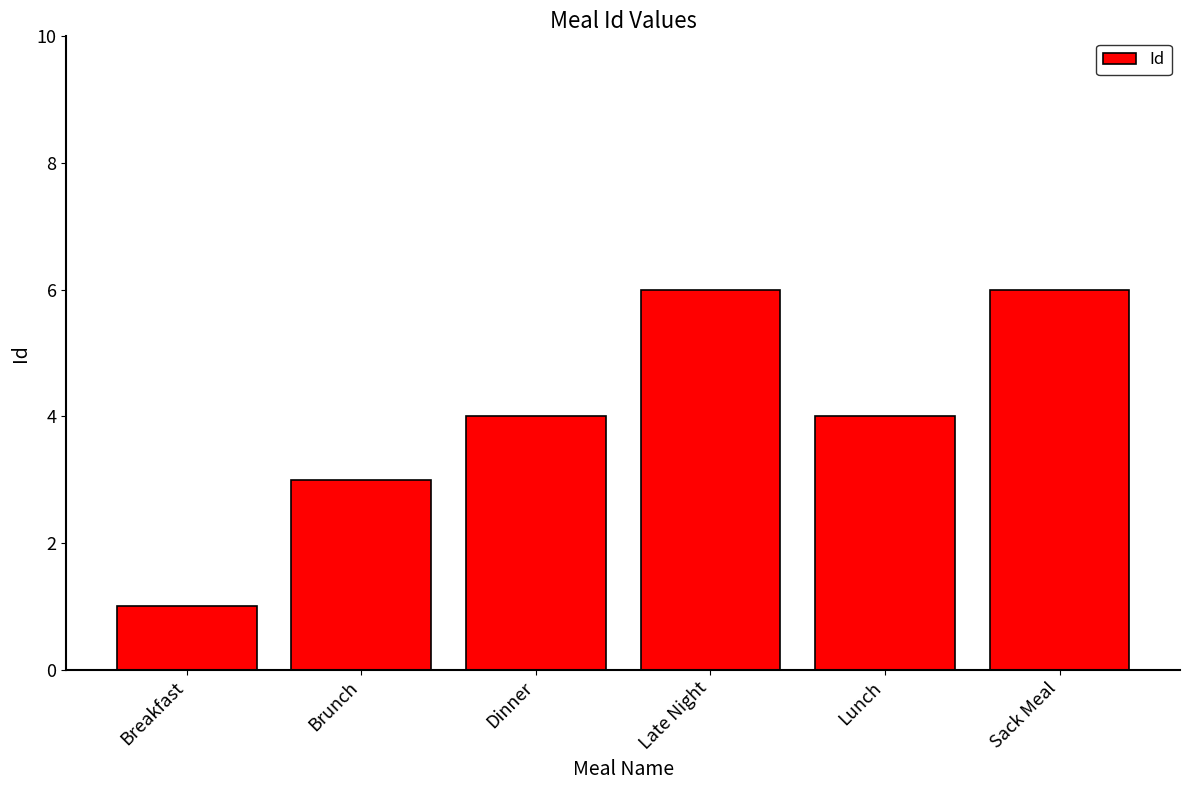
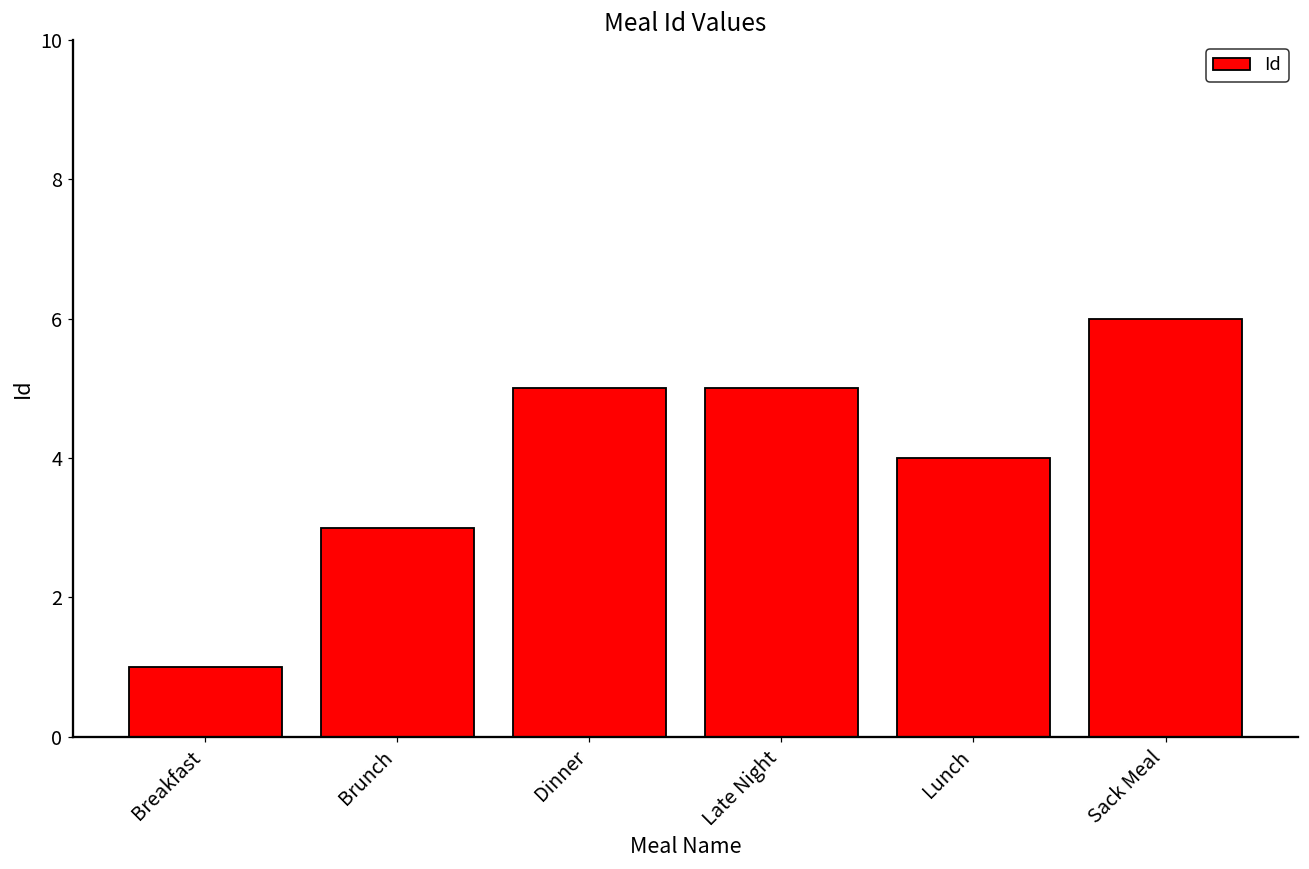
  {
    "Breakfast": 1,
    "Brunch": 3,
-   "Dinner": 4,
-   "Late Night": 6,
+   "Dinner": 5,
+   "Late Night": 5,
    "Lunch": 4,
    "Sack Meal": 6
  }
